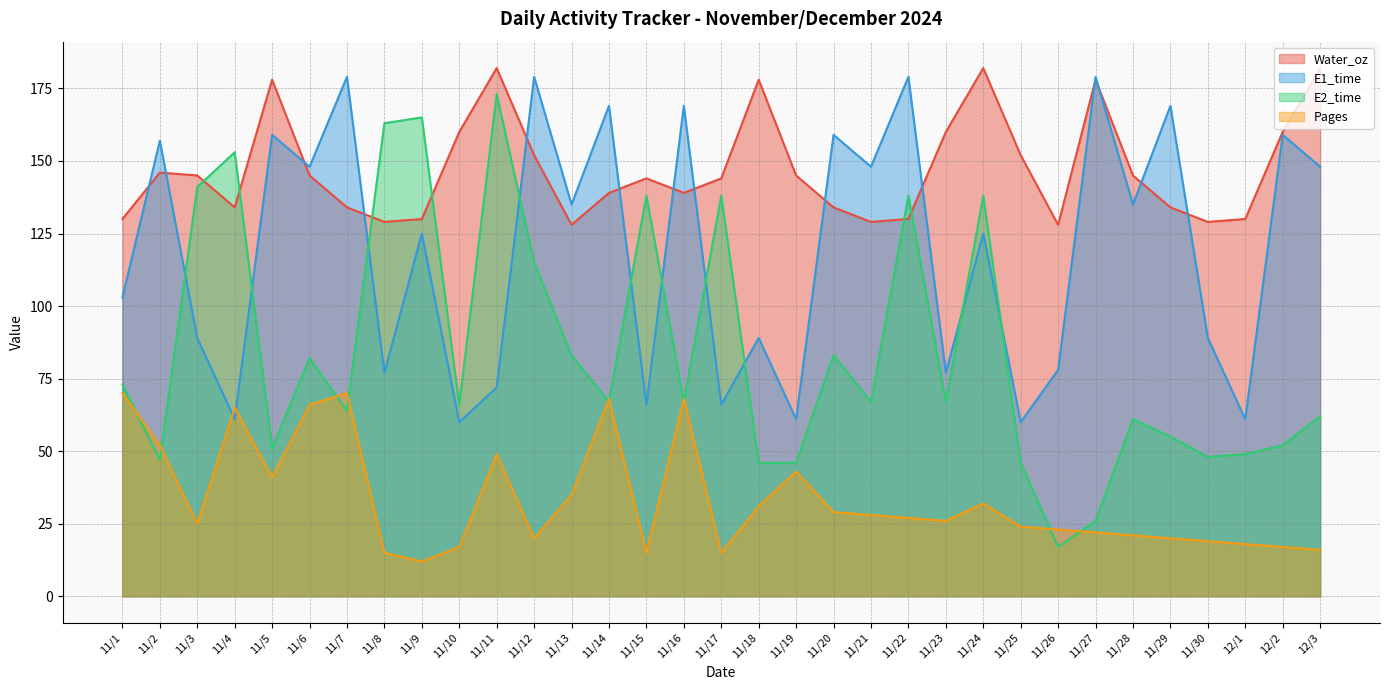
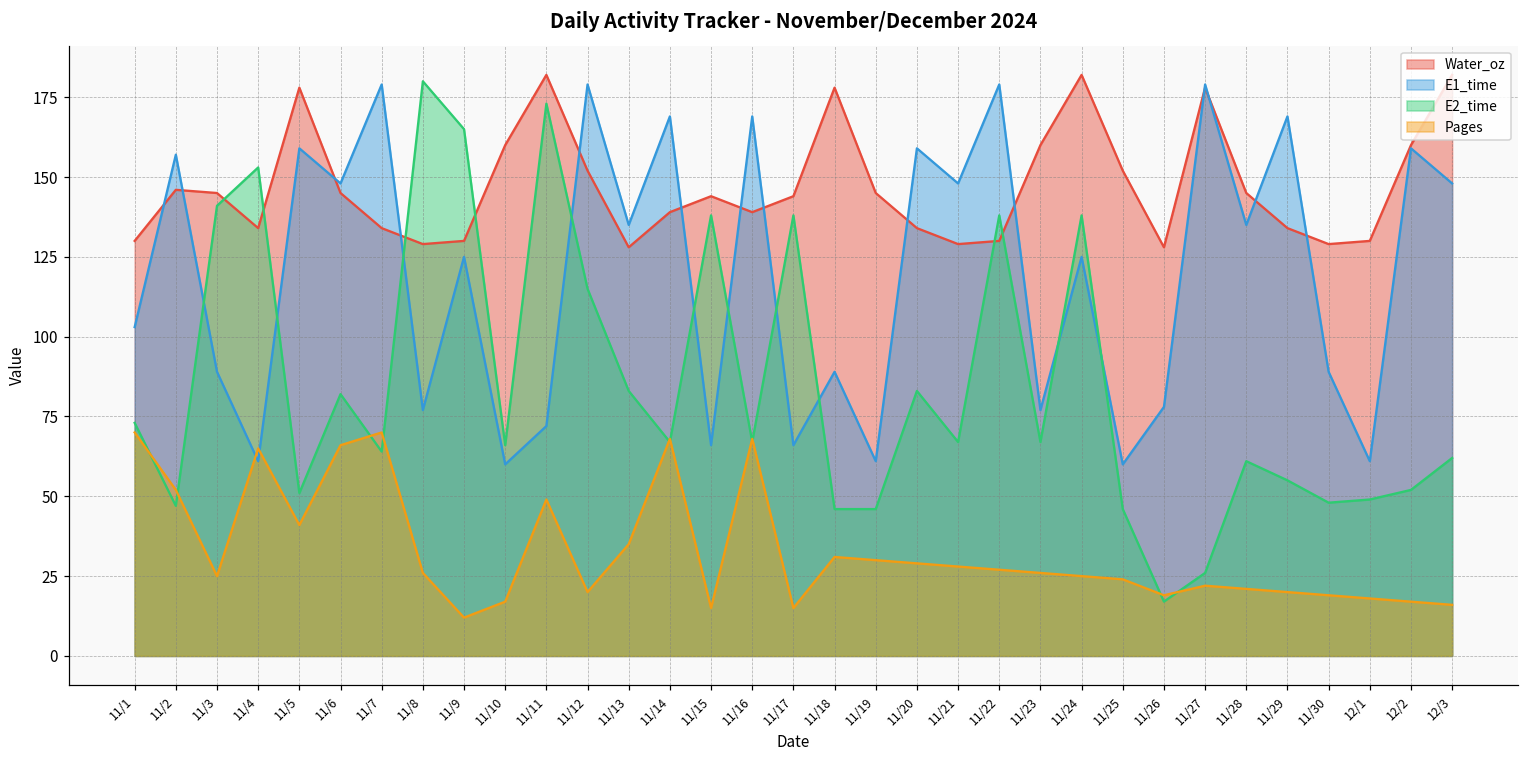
  {
    "Water_oz": {
      "11/1": 130,
      "11/2": 146,
      "11/3": 145,
      "11/4": 134,
      "11/5": 178,
      "11/6": 145,
      "11/7": 134,
      "11/8": 129,
      "11/9": 130,
      "11/10": 160,
      "11/11": 182,
      "11/12": 152,
      "11/13": 128,
      "11/14": 139,
      "11/15": 144,
      "11/16": 139,
      "11/17": 144,
      "11/18": 178,
      "11/19": 145,
      "11/20": 134,
      "11/21": 129,
      "11/22": 130,
      "11/23": 160,
      "11/24": 182,
      "11/25": 152,
      "11/26": 128,
      "11/27": 178,
      "11/28": 145,
      "11/29": 134,
      "11/30": 129,
      "12/1": 130,
      "12/2": 160
    },
    "E1_time": {
      "11/1": 103,
      "11/2": 157,
      "11/3": 89,
      "11/4": 61,
      "11/5": 159,
      "11/6": 148,
      "11/7": 179,
      "11/8": 77,
      "11/9": 125,
      "11/10": 60,
      "11/11": 72,
      "11/12": 179,
      "11/13": 135,
      "11/14": 169,
      "11/15": 66,
      "11/16": 169,
      "11/17": 66,
      "11/18": 89,
      "11/19": 61,
      "11/20": 159,
      "11/21": 148,
      "11/22": 179,
      "11/23": 77,
      "11/24": 125,
      "11/25": 60,
      "11/26": 78,
      "11/27": 179,
      "11/28": 135,
      "11/29": 169,
      "11/30": 89,
      "12/1": 61,
      "12/2": 159,
      "12/3": 148
    },
    "E2_time": {
      "11/1": 73,
      "11/2": 47,
      "11/3": 141,
      "11/4": 153,
      "11/5": 51,
      "11/6": 82,
      "11/7": 64,
-     "11/8": 163,
+     "11/8": 180,
      "11/9": 165,
      "11/10": 66,
      "11/11": 173,
      "11/12": 115,
      "11/13": 83,
      "11/14": 67,
      "11/15": 138,
      "11/16": 67,
      "11/17": 138,
      "11/18": 46,
      "11/19": 46,
      "11/20": 83,
      "11/21": 67,
      "11/22": 138,
      "11/23": 67,
      "11/24": 138,
      "11/25": 46,
      "11/26": 17,
      "11/27": 26,
      "11/28": 61,
      "11/29": 55,
      "11/30": 48,
      "12/1": 49,
      "12/2": 52,
      "12/3": 62
    },
    "Pages": {
      "11/1": 70,
      "11/2": 52,
      "11/3": 25,
      "11/4": 65,
      "11/5": 41,
      "11/6": 66,
      "11/7": 70,
-     "11/8": 15,
+     "11/8": 26,
      "11/9": 12,
      "11/10": 17,
      "11/11": 49,
      "11/12": 20,
      "11/13": 35,
      "11/14": 68,
      "11/15": 15,
      "11/16": 68,
      "11/17": 15,
      "11/18": 31,
-     "11/19": 43,
+     "11/19": 30,
      "11/20": 29,
      "11/21": 28,
      "11/22": 27,
      "11/23": 26,
-     "11/24": 32,
+     "11/24": 25,
      "11/25": 24,
-     "11/26": 23,
+     "11/26": 19,
      "11/27": 22,
      "11/28": 21,
      "11/29": 20,
      "11/30": 19,
      "12/1": 18,
      "12/2": 17,
      "12/3": 16
    }
  }
